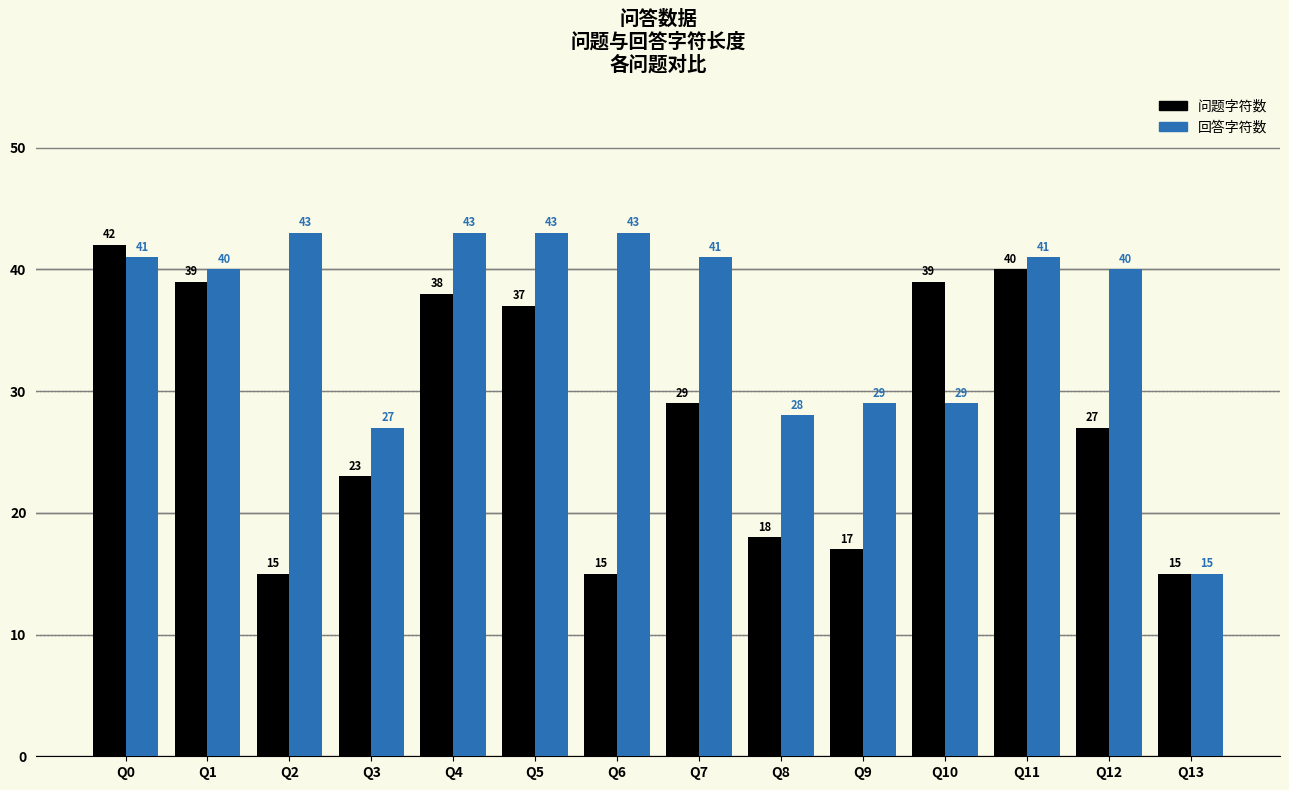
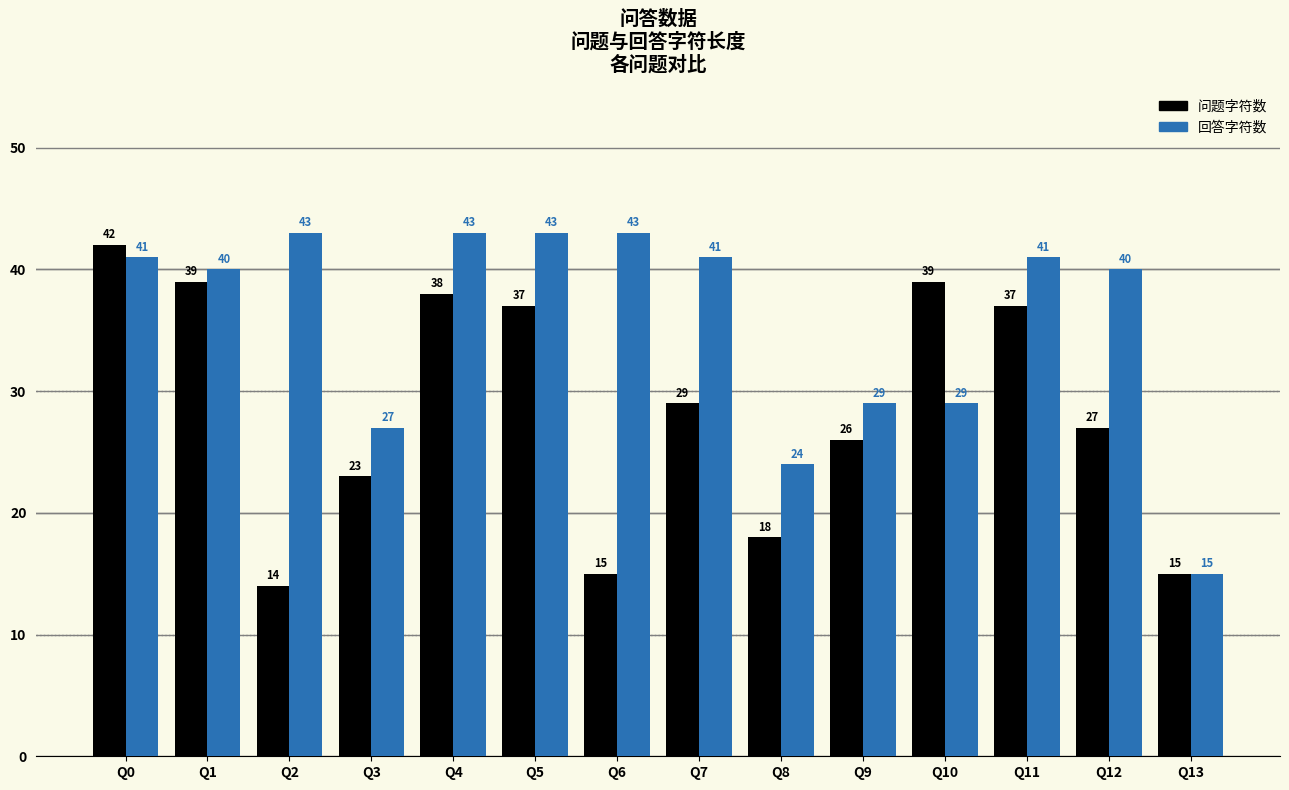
  {
    "问题字符数": {
      "Q0": 42,
      "Q1": 39,
-     "Q2": 15,
+     "Q2": 14,
      "Q3": 23,
      "Q4": 38,
      "Q5": 37,
      "Q6": 15,
      "Q7": 29,
      "Q8": 18,
-     "Q9": 17,
+     "Q9": 26,
      "Q10": 39,
-     "Q11": 40,
+     "Q11": 37,
      "Q12": 27,
      "Q13": 15
    },
    "回答字符数": {
      "Q0": 41,
      "Q1": 40,
      "Q2": 43,
      "Q3": 27,
      "Q4": 43,
      "Q5": 43,
      "Q6": 43,
      "Q7": 41,
-     "Q8": 28,
+     "Q8": 24,
      "Q9": 29,
      "Q10": 29,
      "Q11": 41,
      "Q12": 40,
      "Q13": 15
    }
  }
